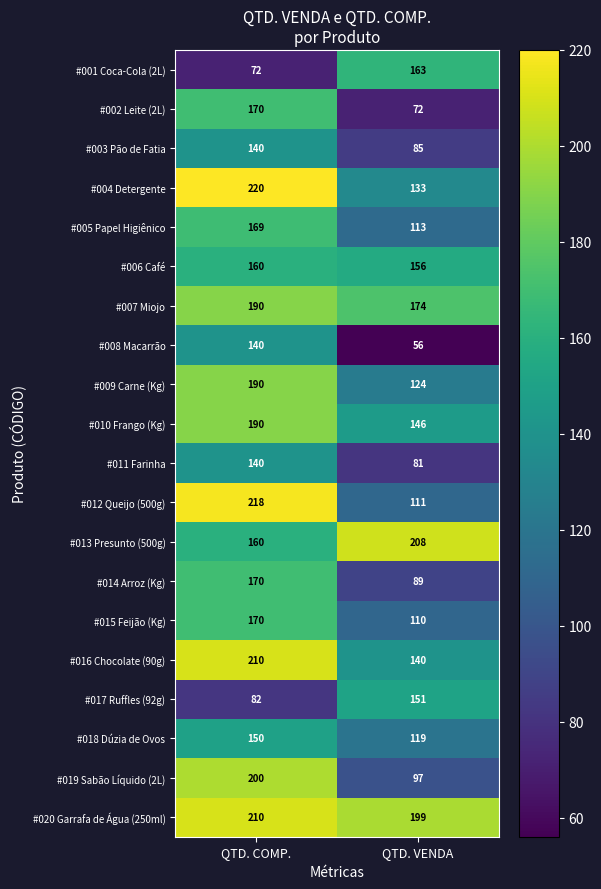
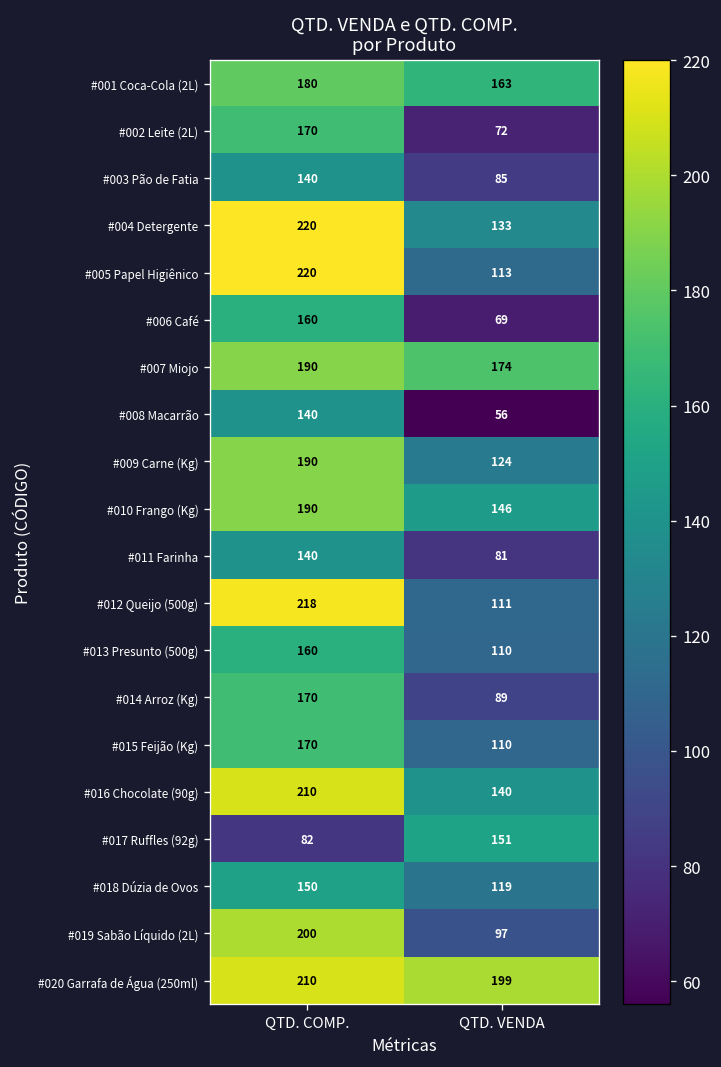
  {
    "#001 Coca-Cola (2L)": {
-     "QTD. COMP.": 72,
+     "QTD. COMP.": 180,
      "QTD. VENDA": 163
    },
    "#002 Leite (2L)": {
      "QTD. COMP.": 170,
      "QTD. VENDA": 72
    },
    "#003 Pão de Fatia": {
      "QTD. COMP.": 140,
      "QTD. VENDA": 85
    },
    "#004 Detergente": {
      "QTD. COMP.": 220,
      "QTD. VENDA": 133
    },
    "#005 Papel Higiênico": {
-     "QTD. COMP.": 169,
+     "QTD. COMP.": 220,
      "QTD. VENDA": 113
    },
    "#006 Café": {
      "QTD. COMP.": 160,
-     "QTD. VENDA": 156
+     "QTD. VENDA": 69
    },
    "#007 Miojo": {
      "QTD. COMP.": 190,
      "QTD. VENDA": 174
    },
    "#008 Macarrão": {
      "QTD. COMP.": 140,
      "QTD. VENDA": 56
    },
    "#009 Carne (Kg)": {
      "QTD. COMP.": 190,
      "QTD. VENDA": 124
    },
    "#010 Frango (Kg)": {
      "QTD. COMP.": 190,
      "QTD. VENDA": 146
    },
    "#011 Farinha": {
      "QTD. COMP.": 140,
      "QTD. VENDA": 81
    },
    "#012 Queijo (500g)": {
      "QTD. COMP.": 218,
      "QTD. VENDA": 111
    },
    "#013 Presunto (500g)": {
      "QTD. COMP.": 160,
-     "QTD. VENDA": 208
+     "QTD. VENDA": 110
    },
    "#014 Arroz (Kg)": {
      "QTD. COMP.": 170,
      "QTD. VENDA": 89
    },
    "#015 Feijão (Kg)": {
      "QTD. COMP.": 170,
      "QTD. VENDA": 110
    },
    "#016 Chocolate (90g)": {
      "QTD. COMP.": 210,
      "QTD. VENDA": 140
    },
    "#017 Ruffles (92g)": {
      "QTD. COMP.": 82,
      "QTD. VENDA": 151
    },
    "#018 Dúzia de Ovos": {
      "QTD. COMP.": 150,
      "QTD. VENDA": 119
    },
    "#019 Sabão Líquido (2L)": {
      "QTD. COMP.": 200,
      "QTD. VENDA": 97
    },
    "#020 Garrafa de Água (250ml)": {
      "QTD. COMP.": 210,
      "QTD. VENDA": 199
    }
  }
